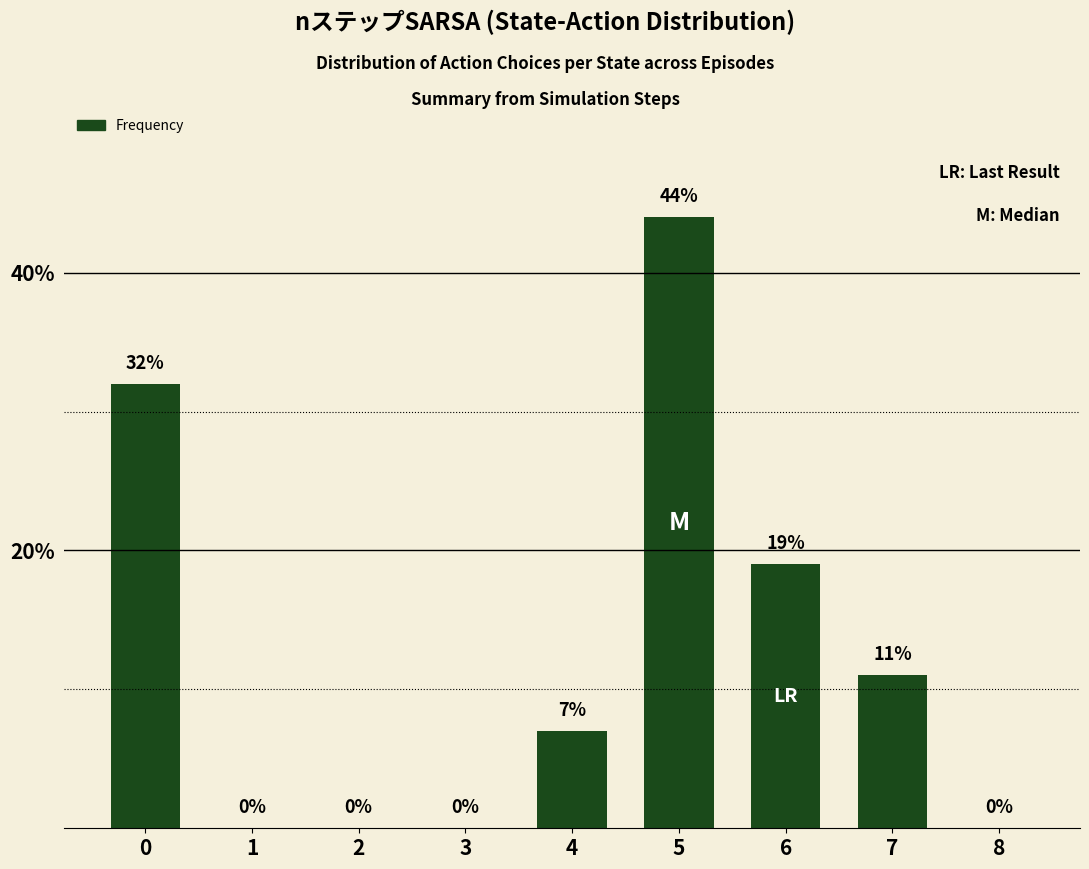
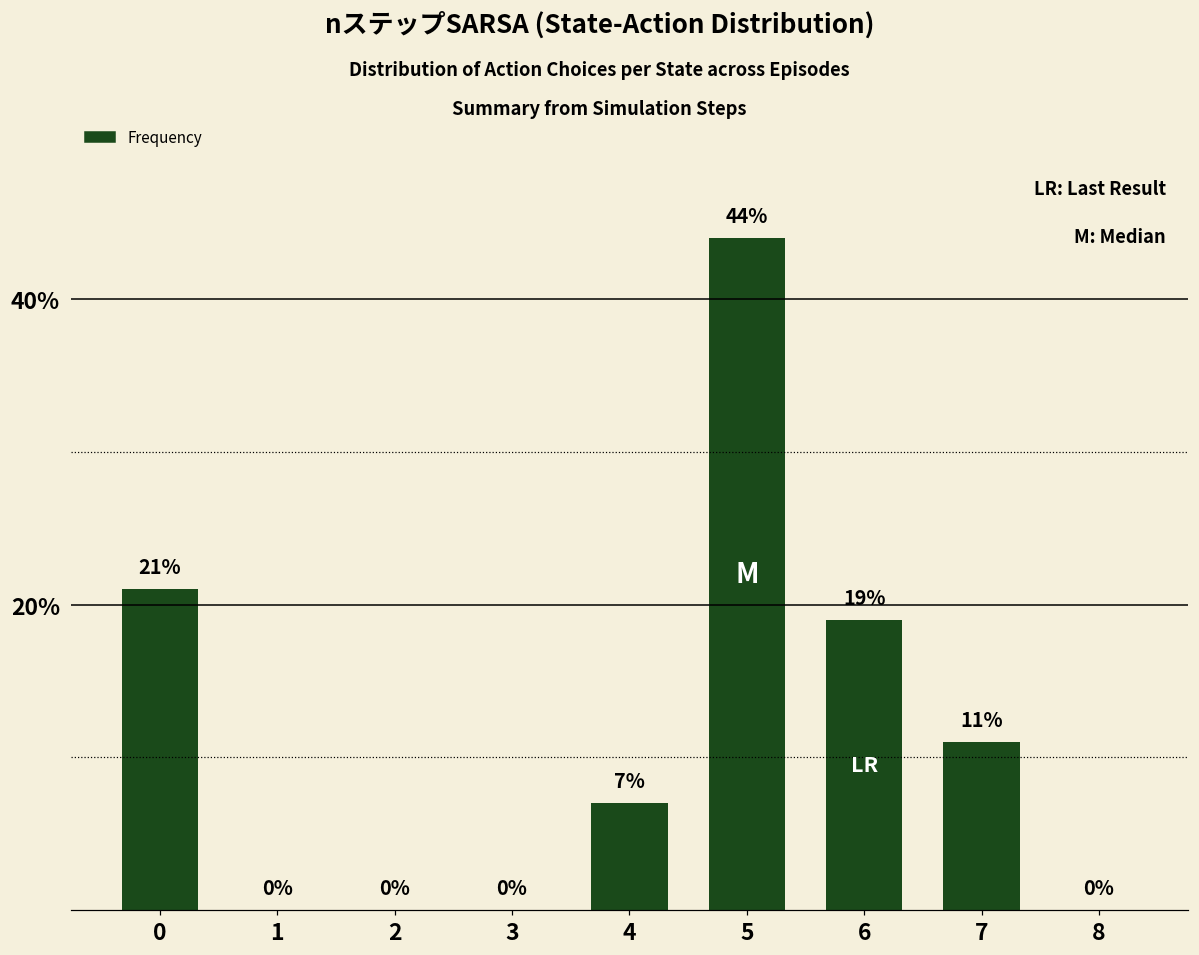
  {
-   "0": "32%",
+   "0": "21%",
    "1": "0%",
    "2": "0%",
    "3": "0%",
    "4": "7%",
    "5": "44%",
    "6": "19%",
    "7": "11%",
    "8": "0%"
  }
